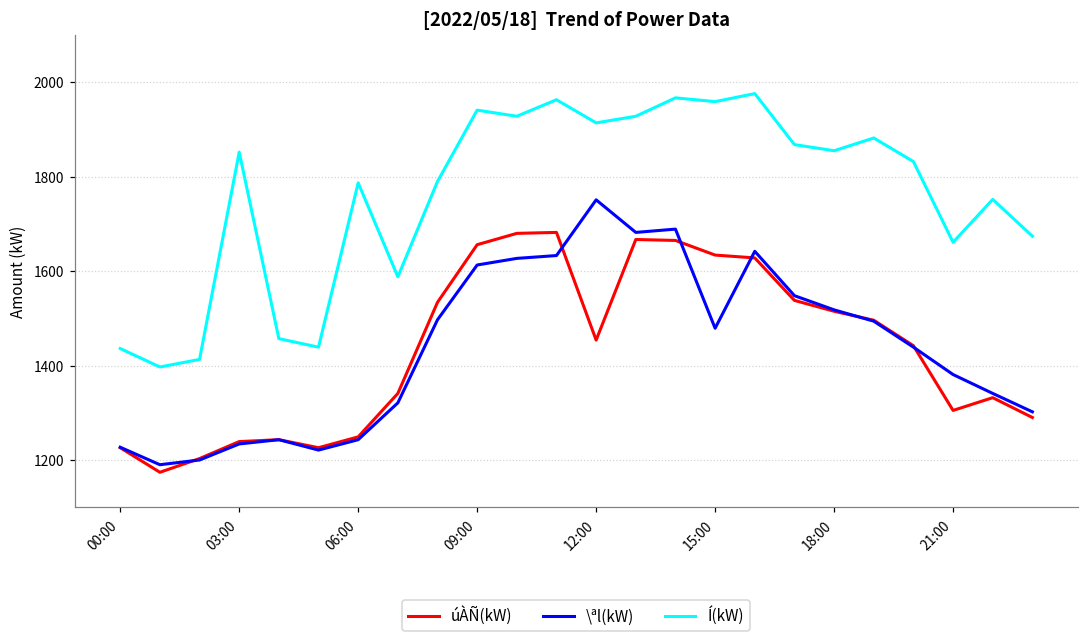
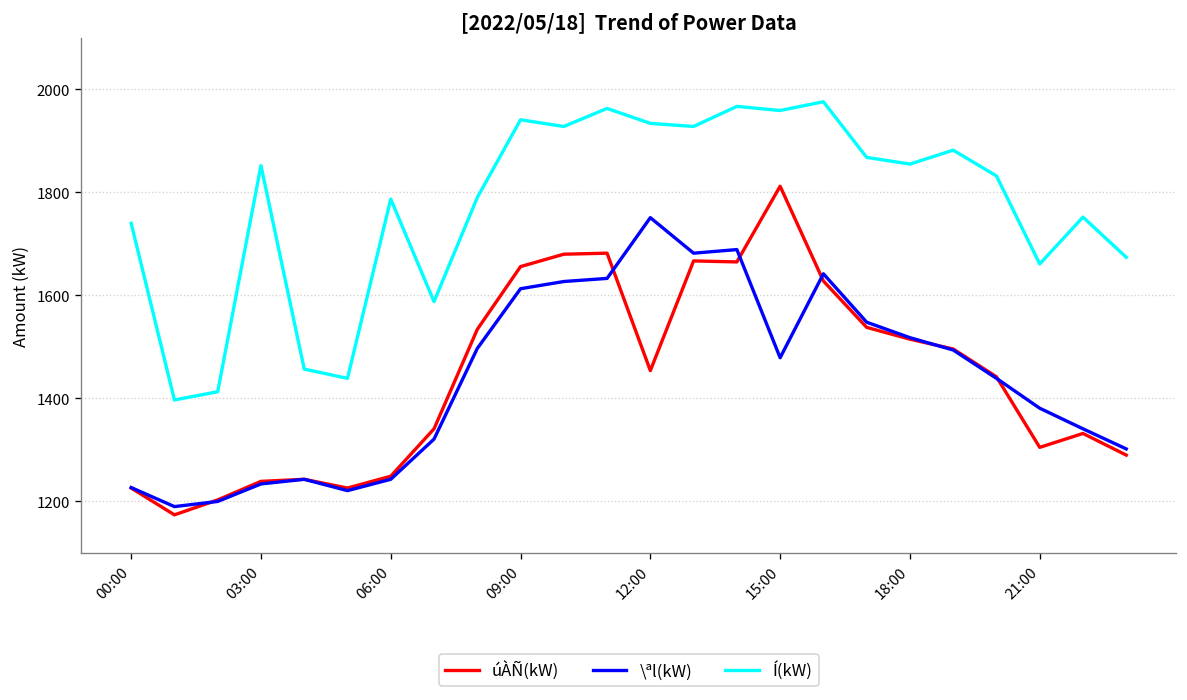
  {
    "úÀÑ(kW)": {
      "06:00": 1250,
      "09:00": 1660,
      "12:00": 1450,
-     "15:00": 1630,
+     "15:00": 1810,
      "21:00": 1310
    },
    "\\ªl(kW)": {
      "06:00": 1240,
      "09:00": 1610,
      "12:00": 1750,
      "15:00": 1480,
      "21:00": 1380
    },
    "Í(kW)": {
-     "00:00": 1440,
+     "00:00": 1740,
      "03:00": 1850,
      "06:00": 1790,
      "09:00": 1940,
-     "12:00": 1910,
+     "12:00": 1930,
      "15:00": 1960,
      "18:00": 1860,
      "21:00": 1660
    }
  }
